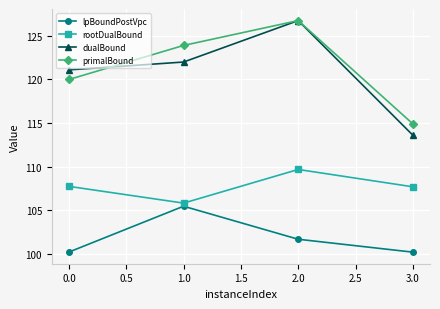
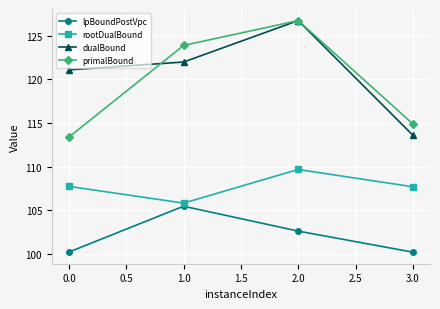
  {
    "lpBoundPostVpc": {
      "0.0": 100,
      "1.0": 105,
-     "2.0": 102,
+     "2.0": 103,
      "3.0": 100
    },
    "rootDualBound": {
      "0.0": 108,
      "1.0": 106,
      "2.0": 110,
      "3.0": 108
    },
    "dualBound": {
      "0.0": 121,
      "1.0": 122,
      "3.0": 114
    },
    "primalBound": {
-     "0.0": 120,
+     "0.0": 113,
      "1.0": 124,
      "3.0": 115
    }
  }
